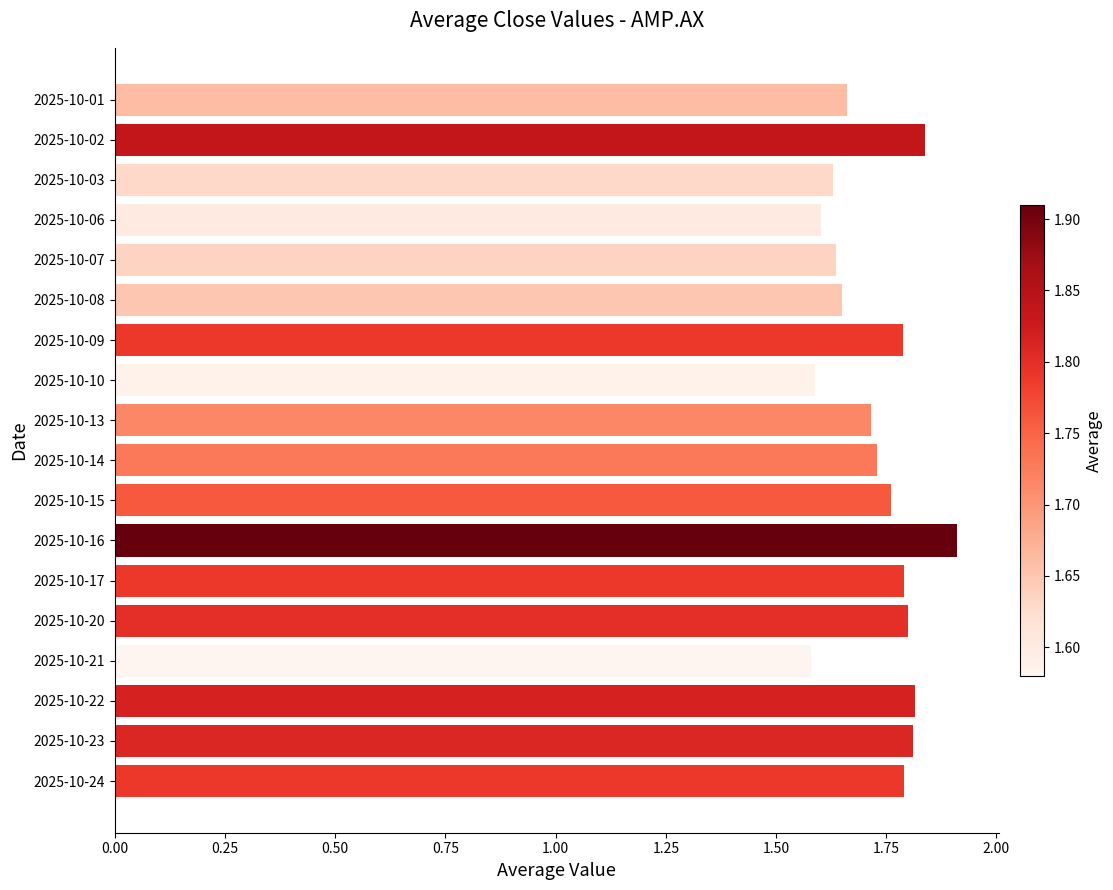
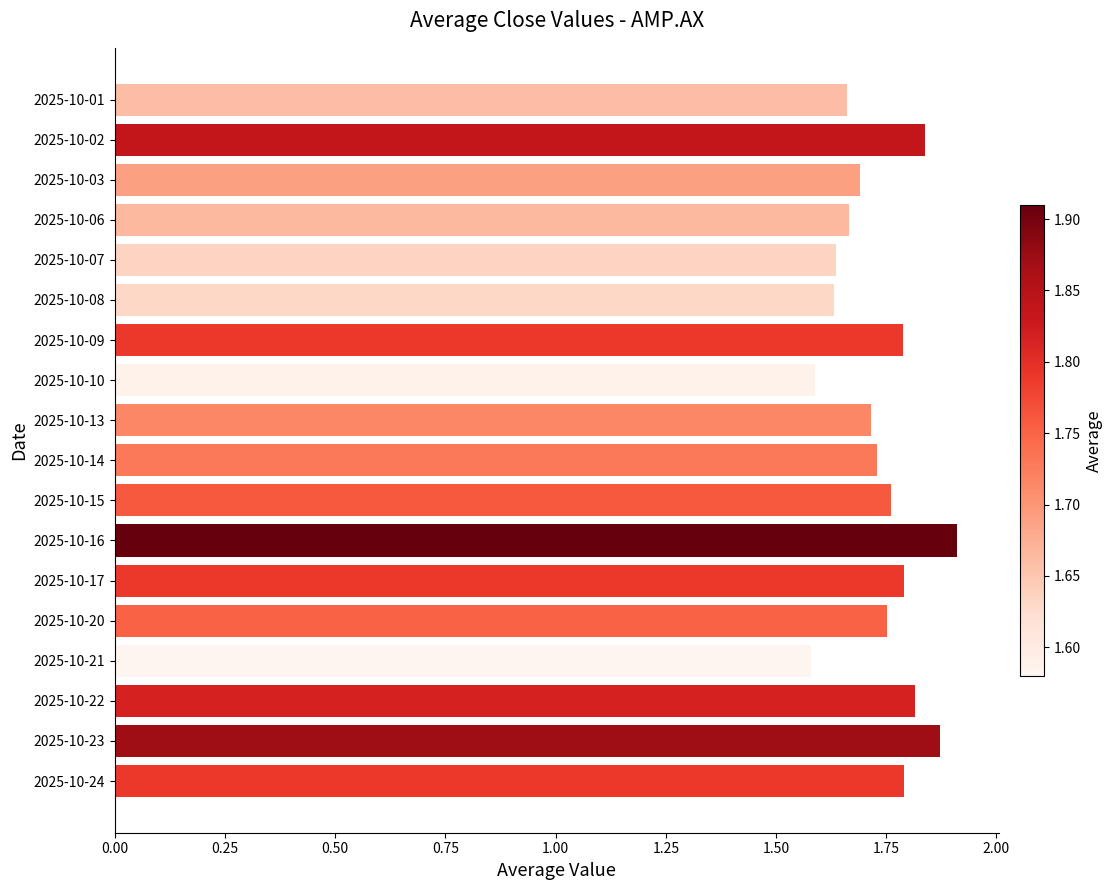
  {
    "2025-10-01": 1.66,
    "2025-10-02": 1.84,
-   "2025-10-03": 1.63,
-   "2025-10-06": 1.60,
+   "2025-10-03": 1.69,
+   "2025-10-06": 1.66,
    "2025-10-07": 1.63,
-   "2025-10-08": 1.65,
+   "2025-10-08": 1.63,
    "2025-10-09": 1.79,
    "2025-10-10": 1.59,
    "2025-10-13": 1.72,
    "2025-10-14": 1.73,
    "2025-10-15": 1.76,
    "2025-10-16": 1.91,
    "2025-10-17": 1.79,
-   "2025-10-20": 1.80,
+   "2025-10-20": 1.75,
    "2025-10-21": 1.58,
    "2025-10-22": 1.82,
-   "2025-10-23": 1.81,
+   "2025-10-23": 1.87,
    "2025-10-24": 1.79
  }
